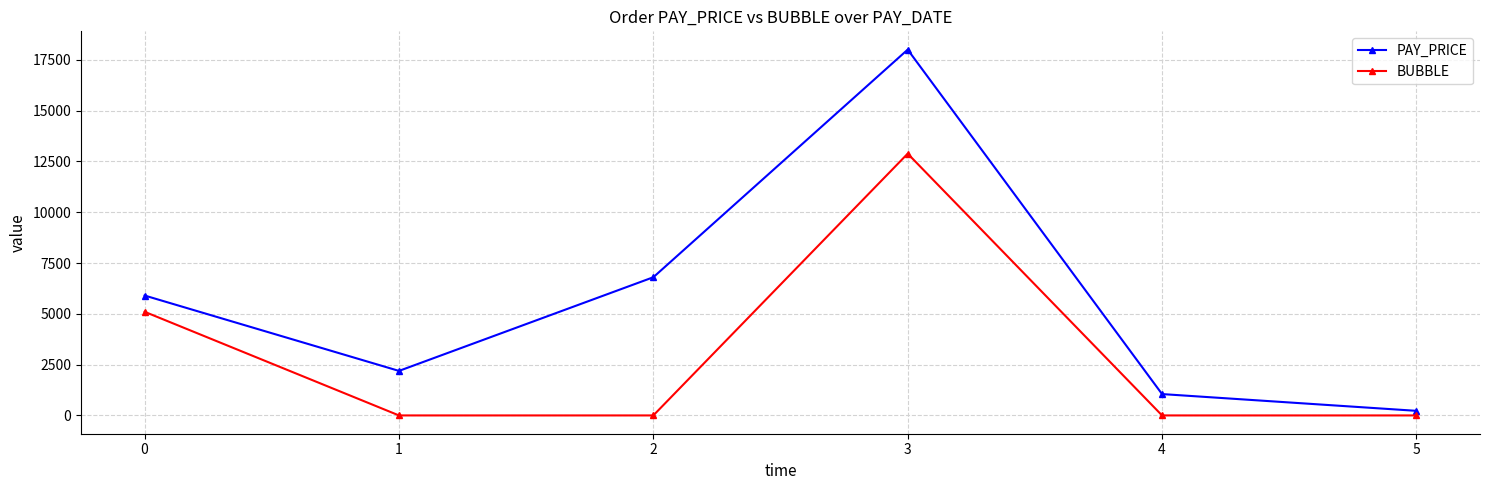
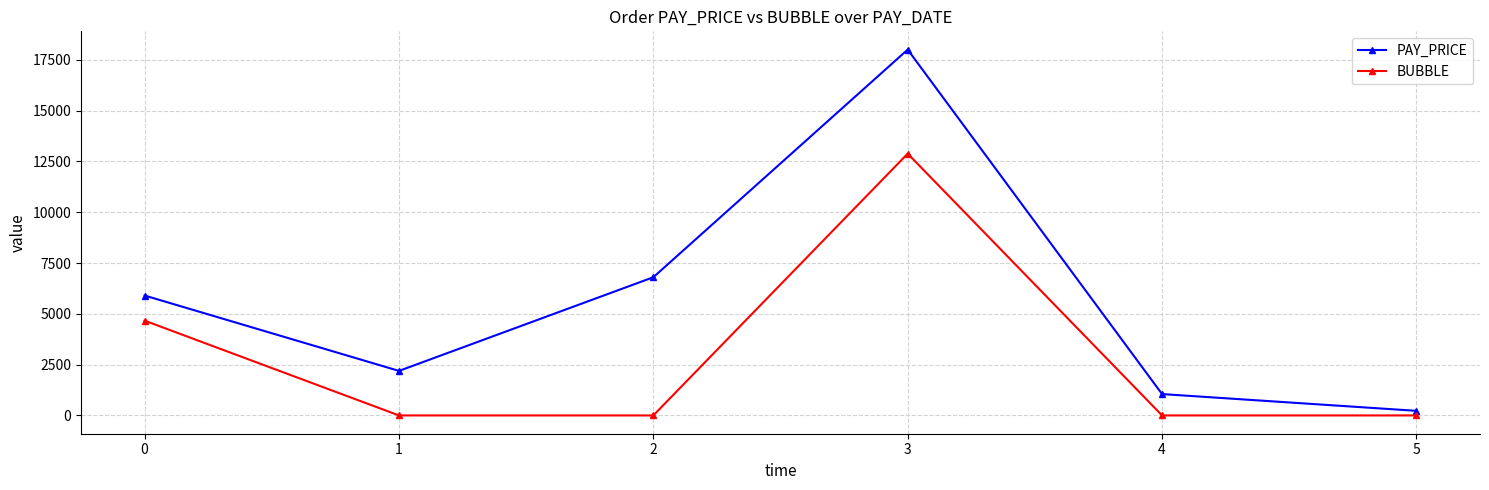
  {
    "PAY_PRICE": {
      "0": 5900,
      "1": 2200,
      "2": 6800,
      "3": 18000,
      "4": 1100,
      "5": 200
    },
    "BUBBLE": {
-     "0": 5100,
+     "0": 4700,
      "1": 0,
      "2": 0,
      "3": 12900,
      "4": 0,
      "5": 0
    }
  }
